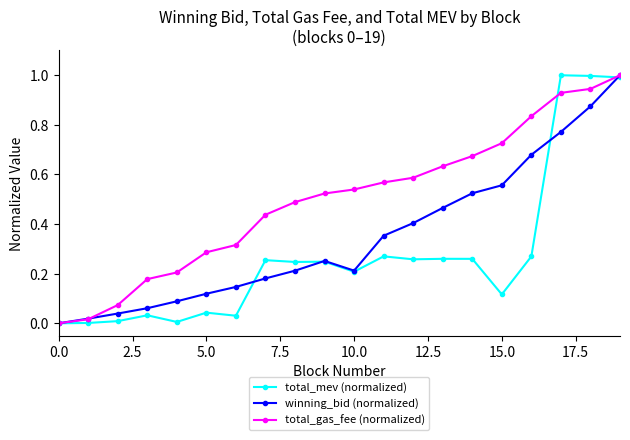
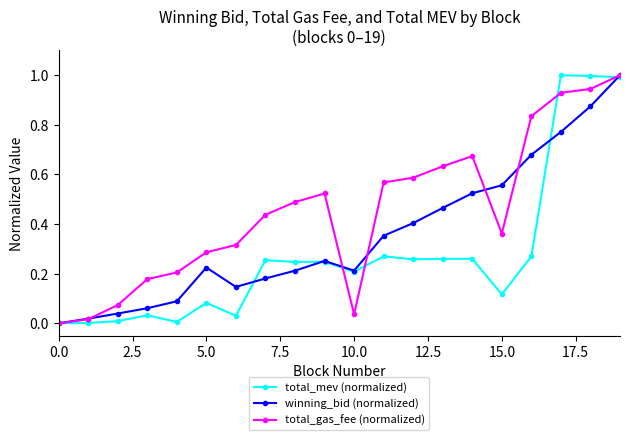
  {
    "total_mev (normalized)": {
-     "5.0": 0.04,
+     "5.0": 0.08,
      "15.0": 0.12
    },
    "winning_bid (normalized)": {
-     "5.0": 0.12,
+     "5.0": 0.22,
      "15.0": 0.56
    },
    "total_gas_fee (normalized)": {
      "5.0": 0.29,
-     "10.0": 0.54,
-     "15.0": 0.73
+     "10.0": 0.04,
+     "15.0": 0.36
    }
  }
